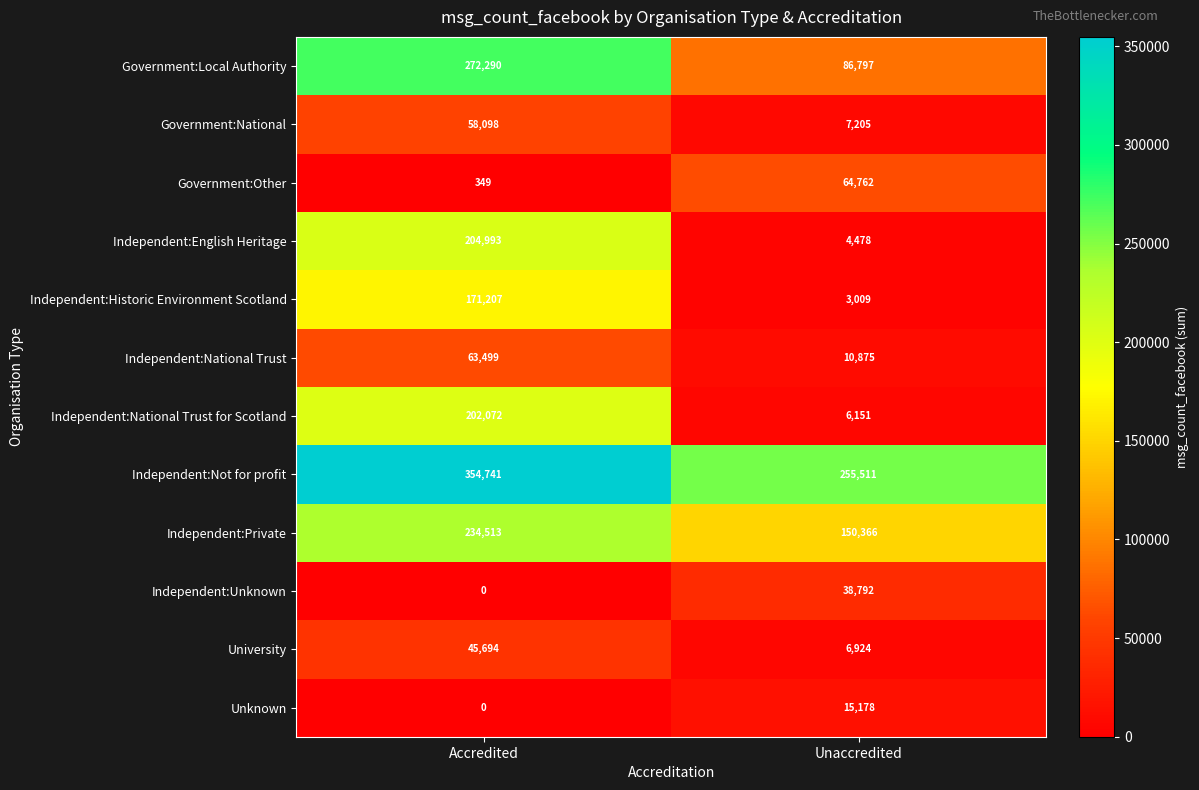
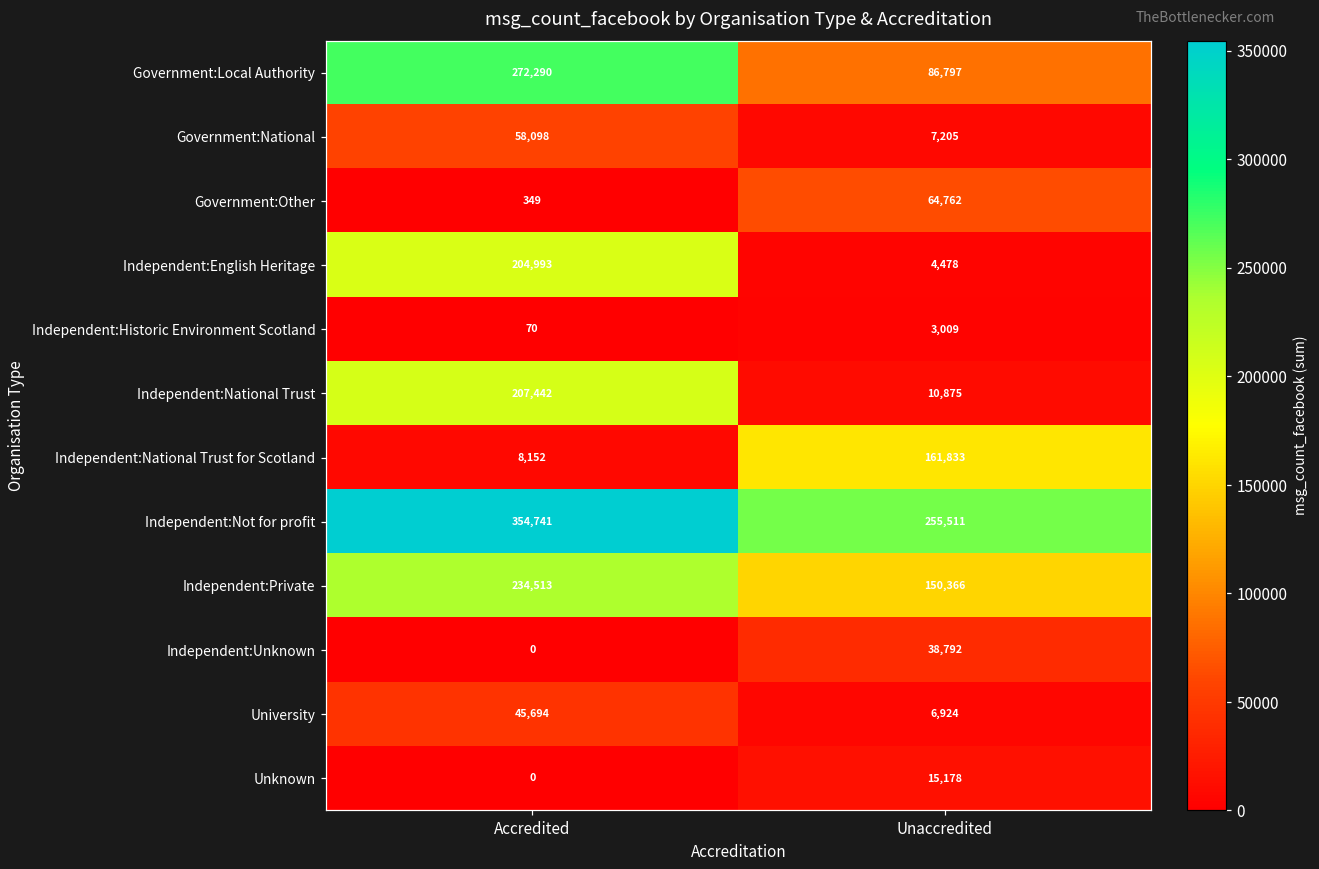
  {
    "Government:Local Authority": {
      "Accredited": "272,290",
      "Unaccredited": "86,797"
    },
    "Government:National": {
      "Accredited": "58,098",
      "Unaccredited": "7,205"
    },
    "Government:Other": {
      "Accredited": "349",
      "Unaccredited": "64,762"
    },
    "Independent:English Heritage": {
      "Accredited": "204,993",
      "Unaccredited": "4,478"
    },
    "Independent:Historic Environment Scotland": {
-     "Accredited": "171,207",
+     "Accredited": "70",
      "Unaccredited": "3,009"
    },
    "Independent:National Trust": {
-     "Accredited": "63,499",
+     "Accredited": "207,442",
      "Unaccredited": "10,875"
    },
    "Independent:National Trust for Scotland": {
-     "Accredited": "202,072",
-     "Unaccredited": "6,151"
+     "Accredited": "8,152",
+     "Unaccredited": "161,833"
    },
    "Independent:Not for profit": {
      "Accredited": "354,741",
      "Unaccredited": "255,511"
    },
    "Independent:Private": {
      "Accredited": "234,513",
      "Unaccredited": "150,366"
    },
    "Independent:Unknown": {
      "Accredited": "0",
      "Unaccredited": "38,792"
    },
    "University": {
      "Accredited": "45,694",
      "Unaccredited": "6,924"
    },
    "Unknown": {
      "Accredited": "0",
      "Unaccredited": "15,178"
    }
  }
